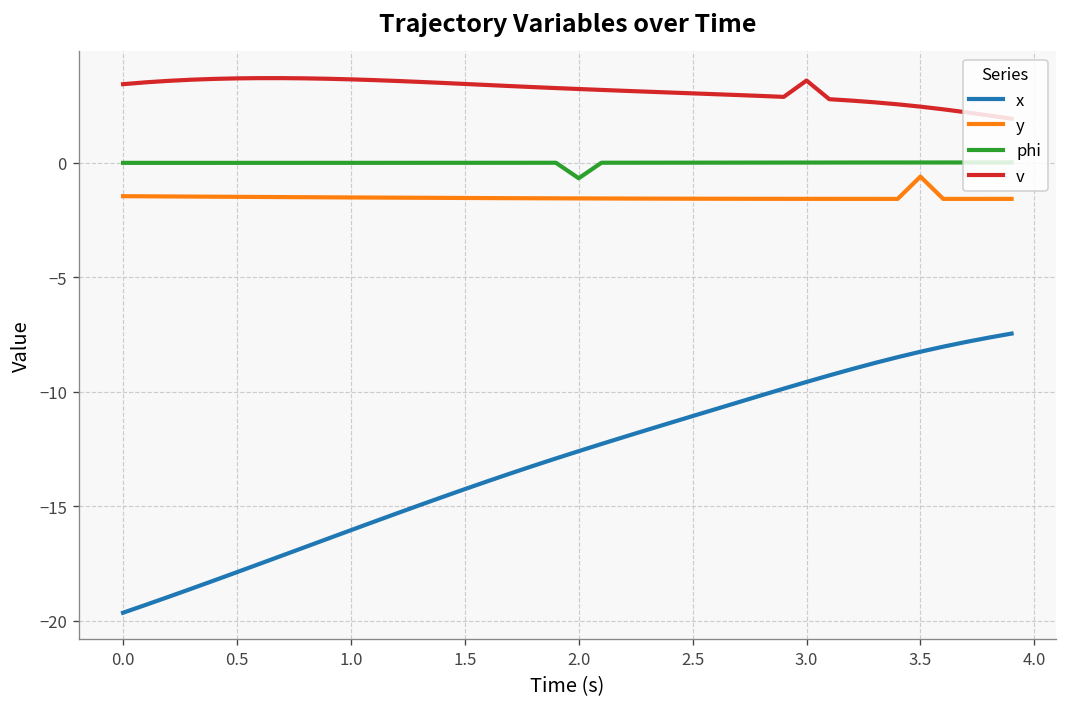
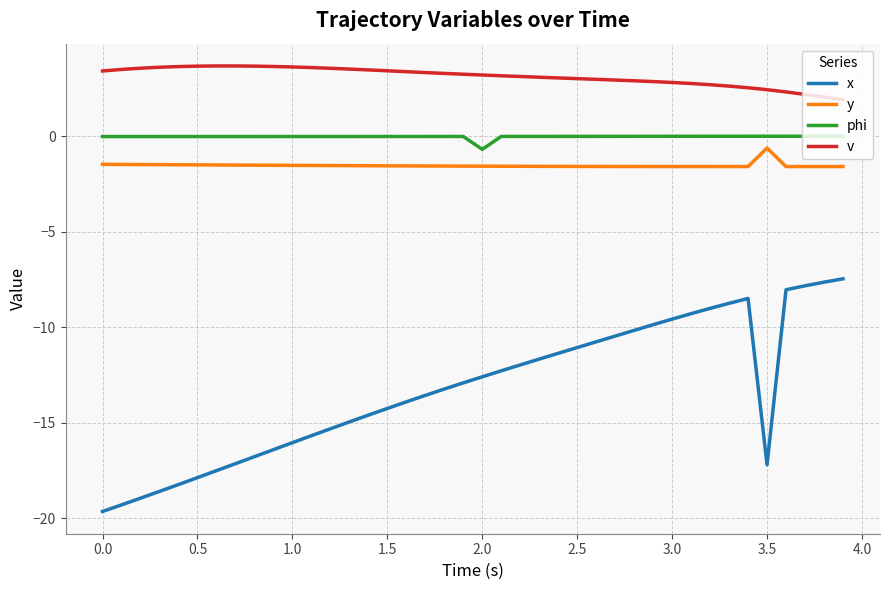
  {
    "x": {
      "0.0": -19.6,
      "0.5": -17.9,
      "1.0": -16.0,
      "1.5": -14.3,
      "2.0": -12.6,
      "2.5": -11.1,
      "3.0": -9.6,
-     "3.5": -8.3
+     "3.5": -17.2
    },
    "y": {
      "0.0": -1.5,
      "0.5": -1.5,
      "1.0": -1.5,
      "1.5": -1.5,
      "2.0": -1.6,
      "2.5": -1.6,
      "3.0": -1.6,
      "3.5": -0.6
    },
    "phi": {
      "0.0": 0.0,
      "0.5": 0.0,
      "1.0": 0.0,
      "1.5": 0.0,
      "2.0": -0.7,
      "2.5": 0.0,
      "3.0": 0.0,
      "3.5": 0.0
    },
    "v": {
      "0.0": 3.4,
      "0.5": 3.7,
      "1.0": 3.6,
      "1.5": 3.4,
      "2.0": 3.2,
      "2.5": 3.0,
-     "3.0": 3.6,
+     "3.0": 2.8,
      "3.5": 2.4
    }
  }
